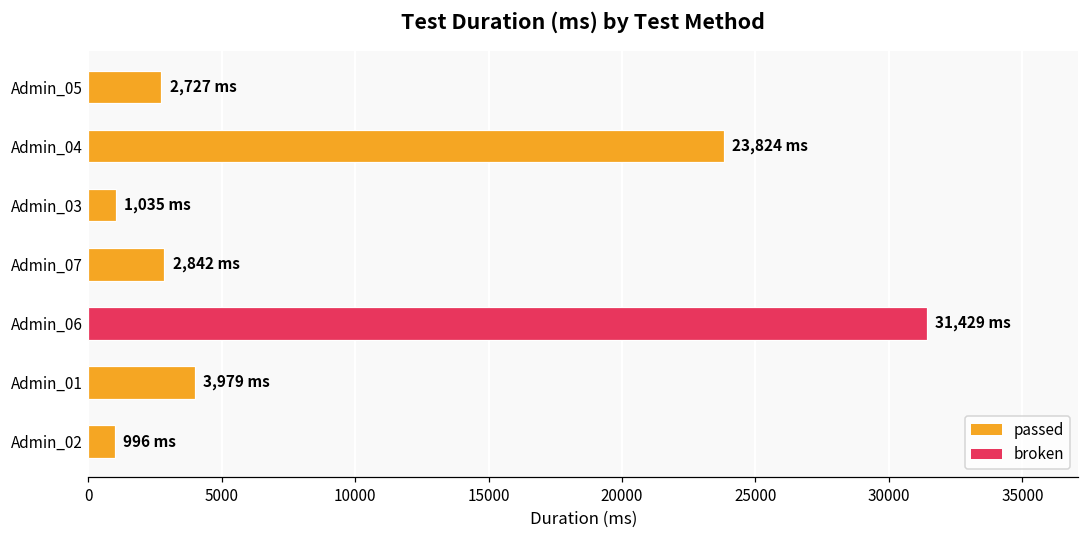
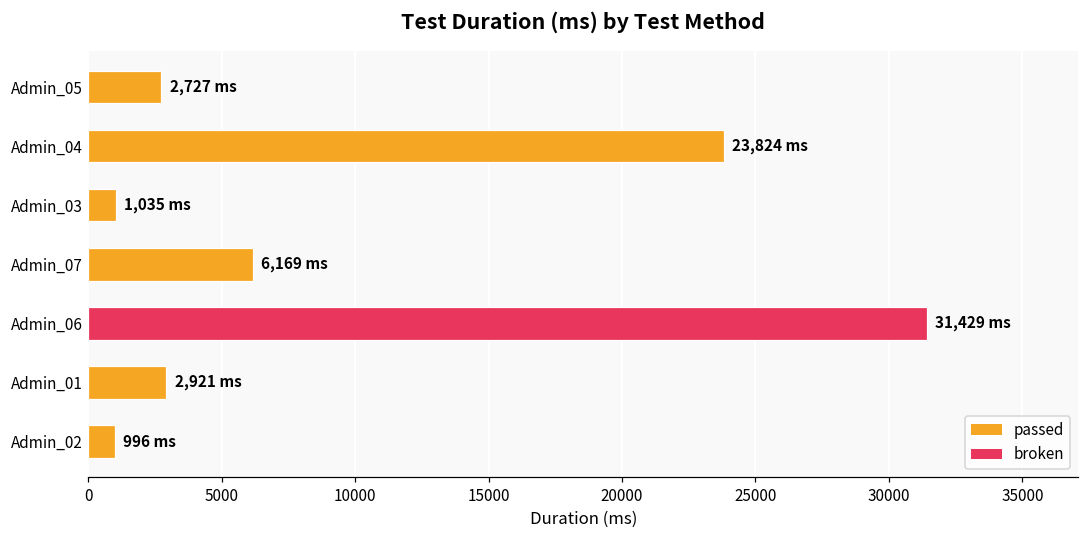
  {
    "Admin_05": "2,727",
    "Admin_04": "23,824",
    "Admin_03": "1,035",
-   "Admin_07": "2,842",
+   "Admin_07": "6,169",
    "Admin_06": "31,429",
-   "Admin_01": "3,979",
+   "Admin_01": "2,921",
    "Admin_02": "996"
  }
